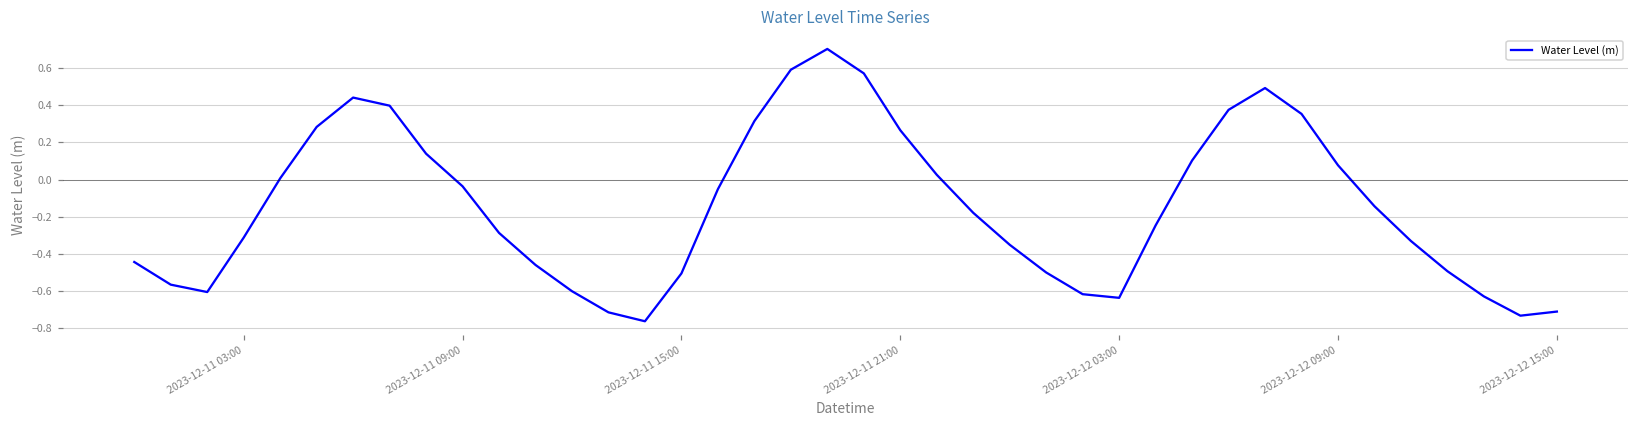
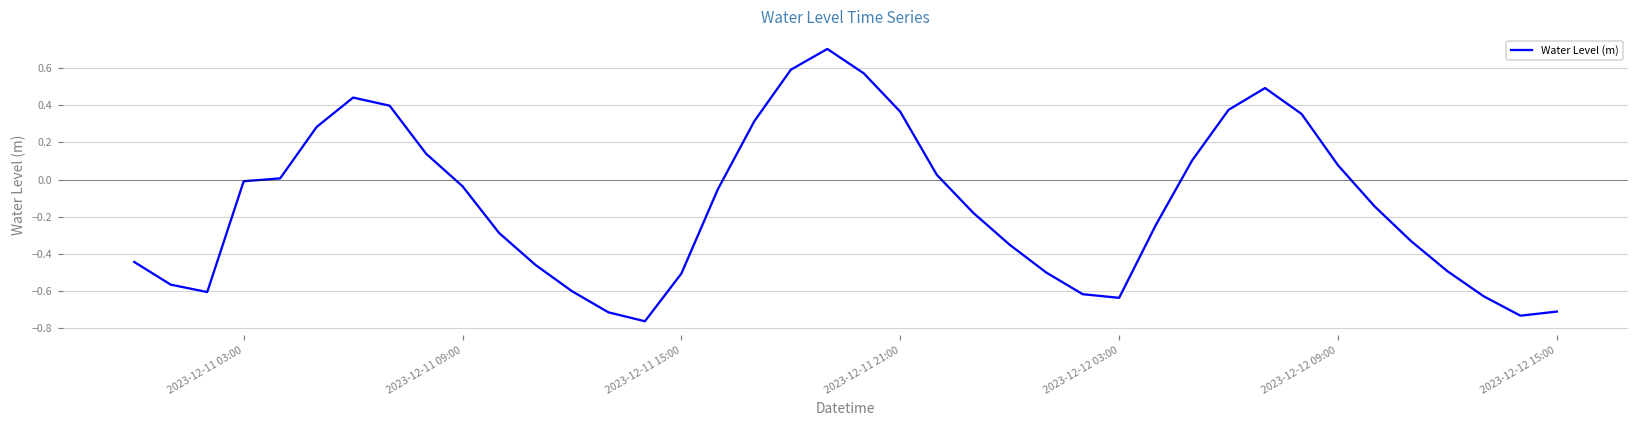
  {
-   "2023-12-11 03:00": -0.31,
+   "2023-12-11 03:00": -0.01,
    "2023-12-11 09:00": -0.04,
    "2023-12-11 15:00": -0.50,
-   "2023-12-11 21:00": 0.27,
+   "2023-12-11 21:00": 0.36,
    "2023-12-12 03:00": -0.64,
    "2023-12-12 09:00": 0.08,
    "2023-12-12 15:00": -0.71
  }
